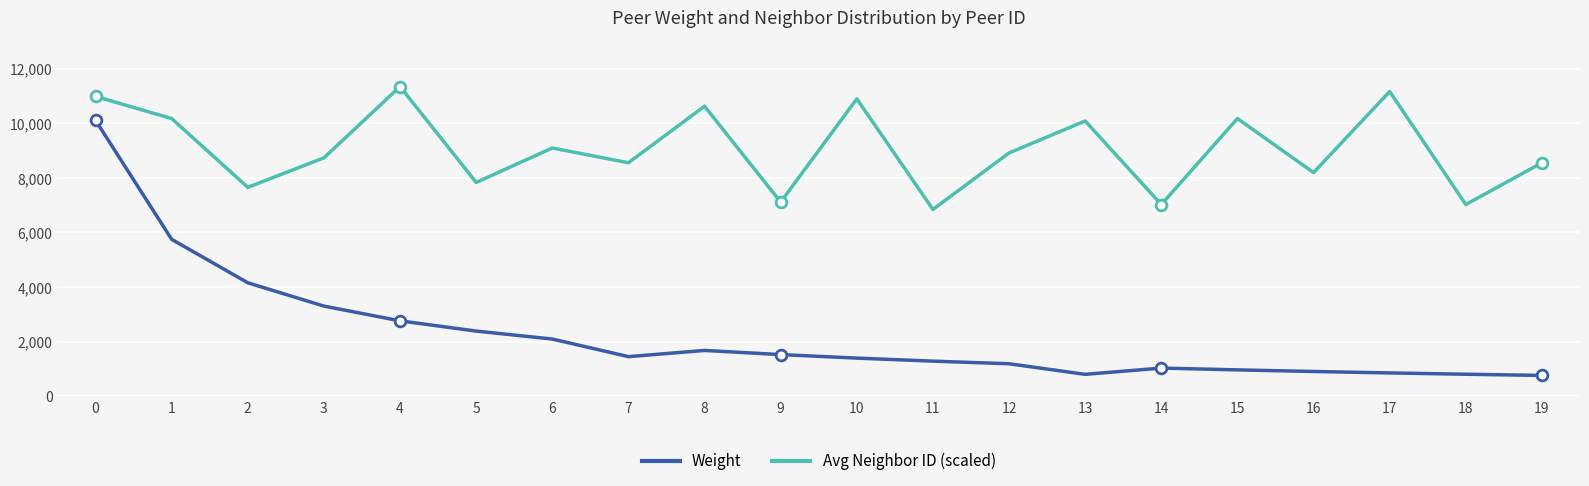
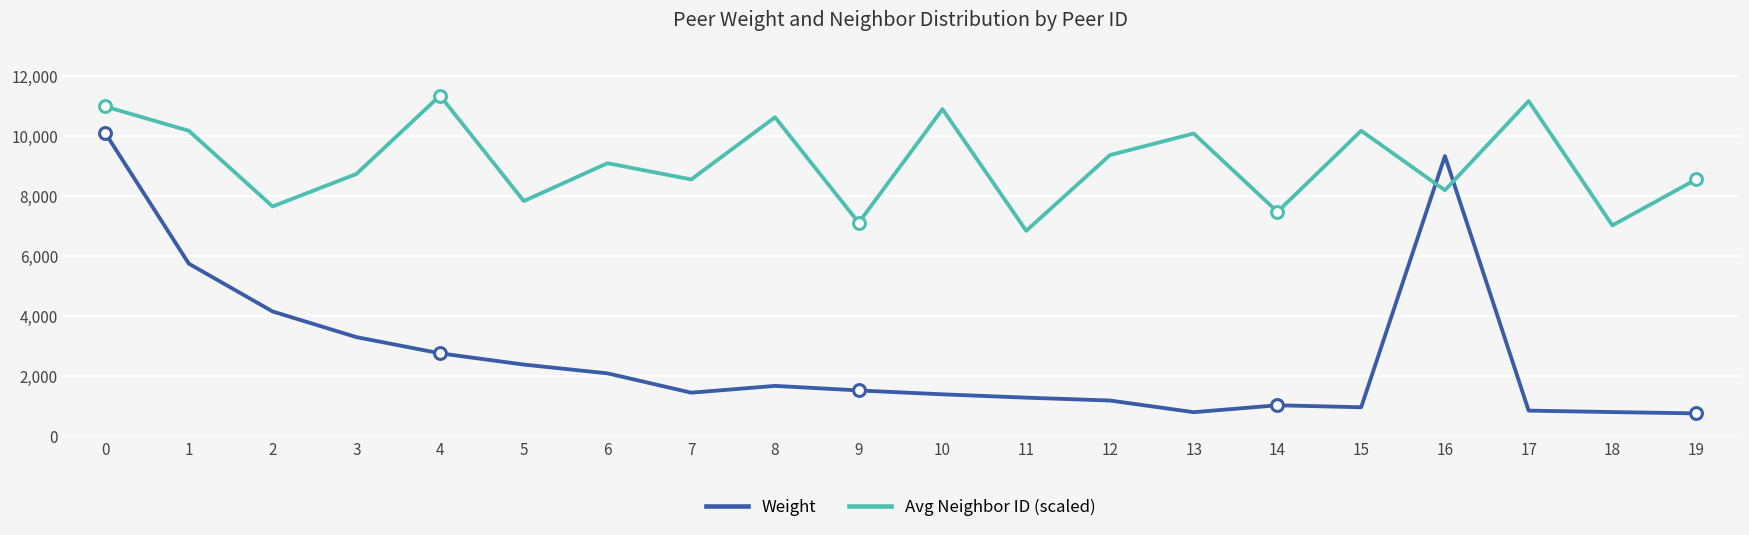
  {
    "Weight": {
      "1": "5,700",
      "2": "4,200",
      "3": "3,300",
      "5": "2,400",
      "6": "2,100",
      "7": "1,400",
      "8": "1,700",
      "10": "1,400",
      "11": "1,300",
      "12": "1,200",
      "13": "800",
      "15": "1,000",
-     "16": "900",
+     "16": "9,300",
      "17": "900",
      "18": "800"
    },
    "Avg Neighbor ID (scaled)": {
      "1": "10,200",
      "2": "7,700",
      "3": "8,700",
      "5": "7,800",
      "6": "9,100",
      "7": "8,600",
      "8": "10,600",
      "10": "10,900",
      "11": "6,800",
-     "12": "8,900",
+     "12": "9,400",
      "13": "10,100",
-     "14": "7,000",
+     "14": "7,500",
      "15": "10,200",
      "16": "8,200",
      "17": "11,200",
      "18": "7,000"
    }
  }
